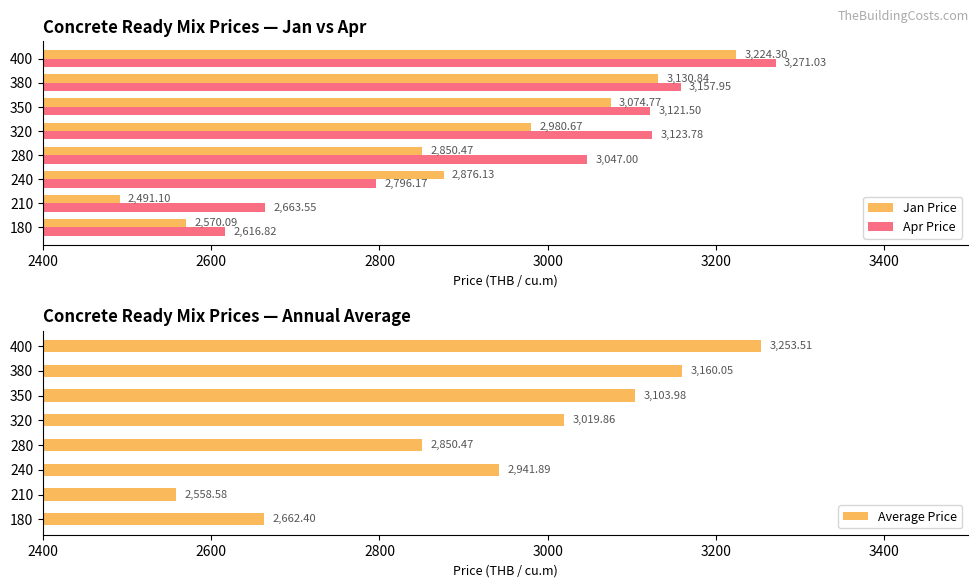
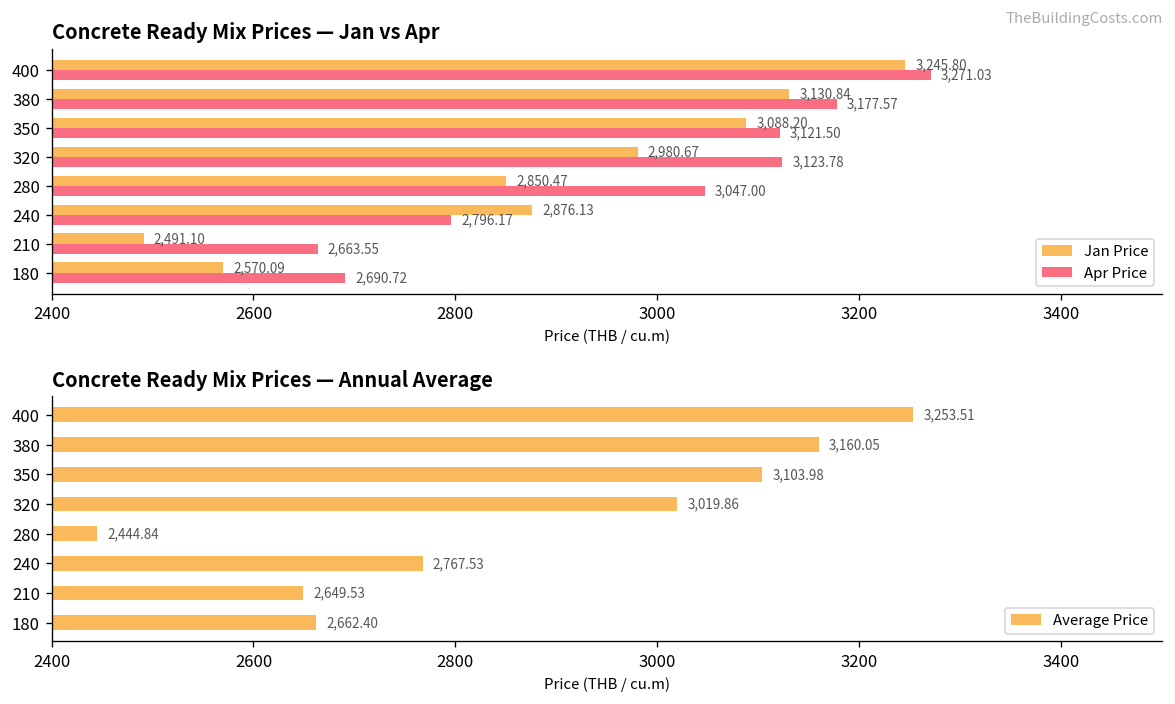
  {
    "Concrete Ready Mix Prices — Jan vs Apr": {
      "Jan Price": {
-       "400": "3,224.30",
+       "400": "3,245.80",
        "380": "3,130.84",
-       "350": "3,074.77",
+       "350": "3,088.20",
        "320": "2,980.67",
        "280": "2,850.47",
        "240": "2,876.13",
        "210": "2,491.10",
        "180": "2,570.09"
      },
      "Apr Price": {
        "400": "3,271.03",
-       "380": "3,157.95",
+       "380": "3,177.57",
        "350": "3,121.50",
        "320": "3,123.78",
        "280": "3,047.00",
        "240": "2,796.17",
        "210": "2,663.55",
-       "180": "2,616.82"
+       "180": "2,690.72"
      }
    },
    "Concrete Ready Mix Prices — Annual Average": {
      "400": "3,253.51",
      "380": "3,160.05",
      "350": "3,103.98",
      "320": "3,019.86",
-     "280": "2,850.47",
-     "240": "2,941.89",
-     "210": "2,558.58",
+     "280": "2,444.84",
+     "240": "2,767.53",
+     "210": "2,649.53",
      "180": "2,662.40"
    }
  }
